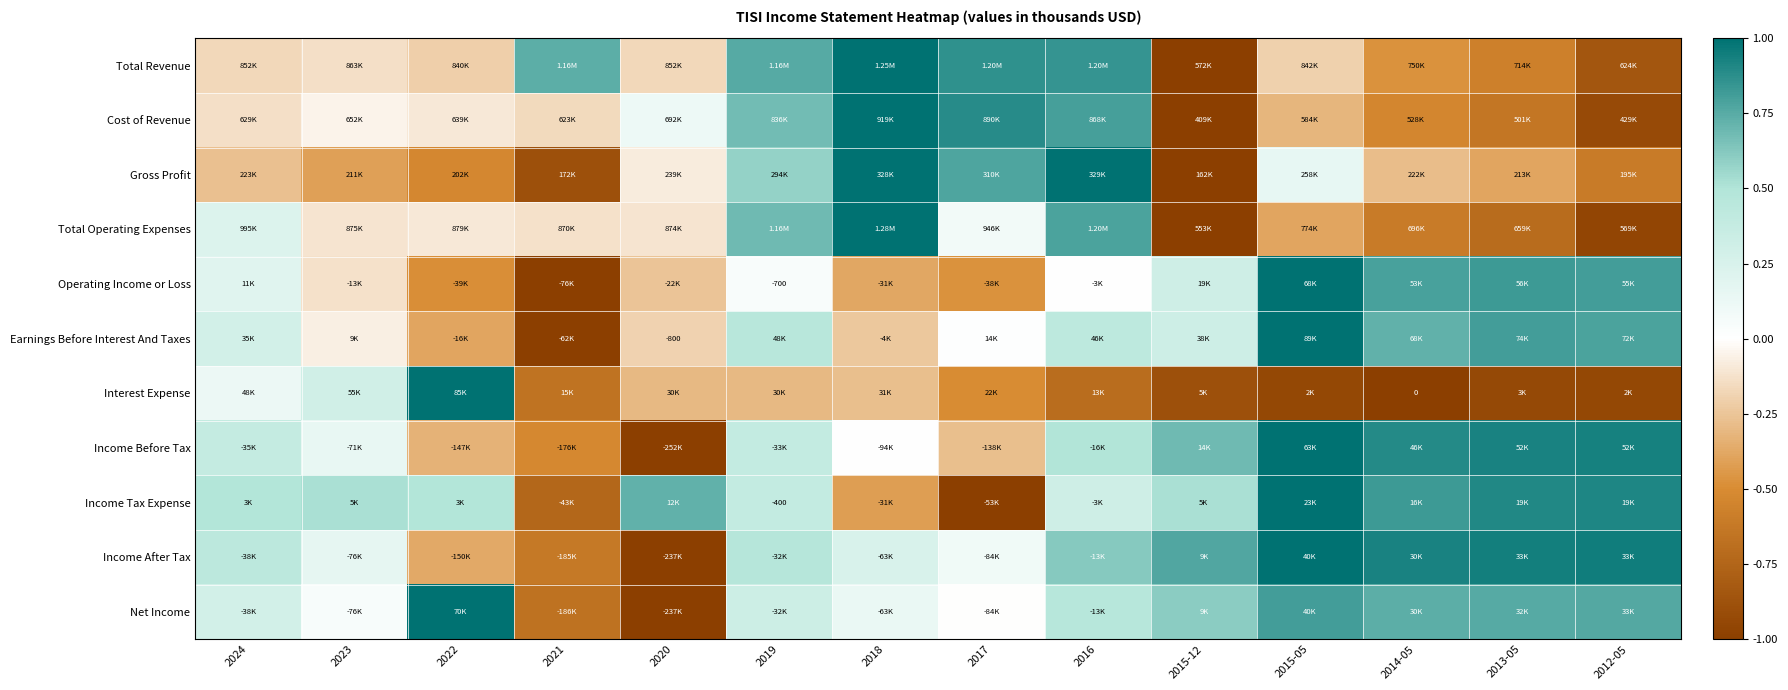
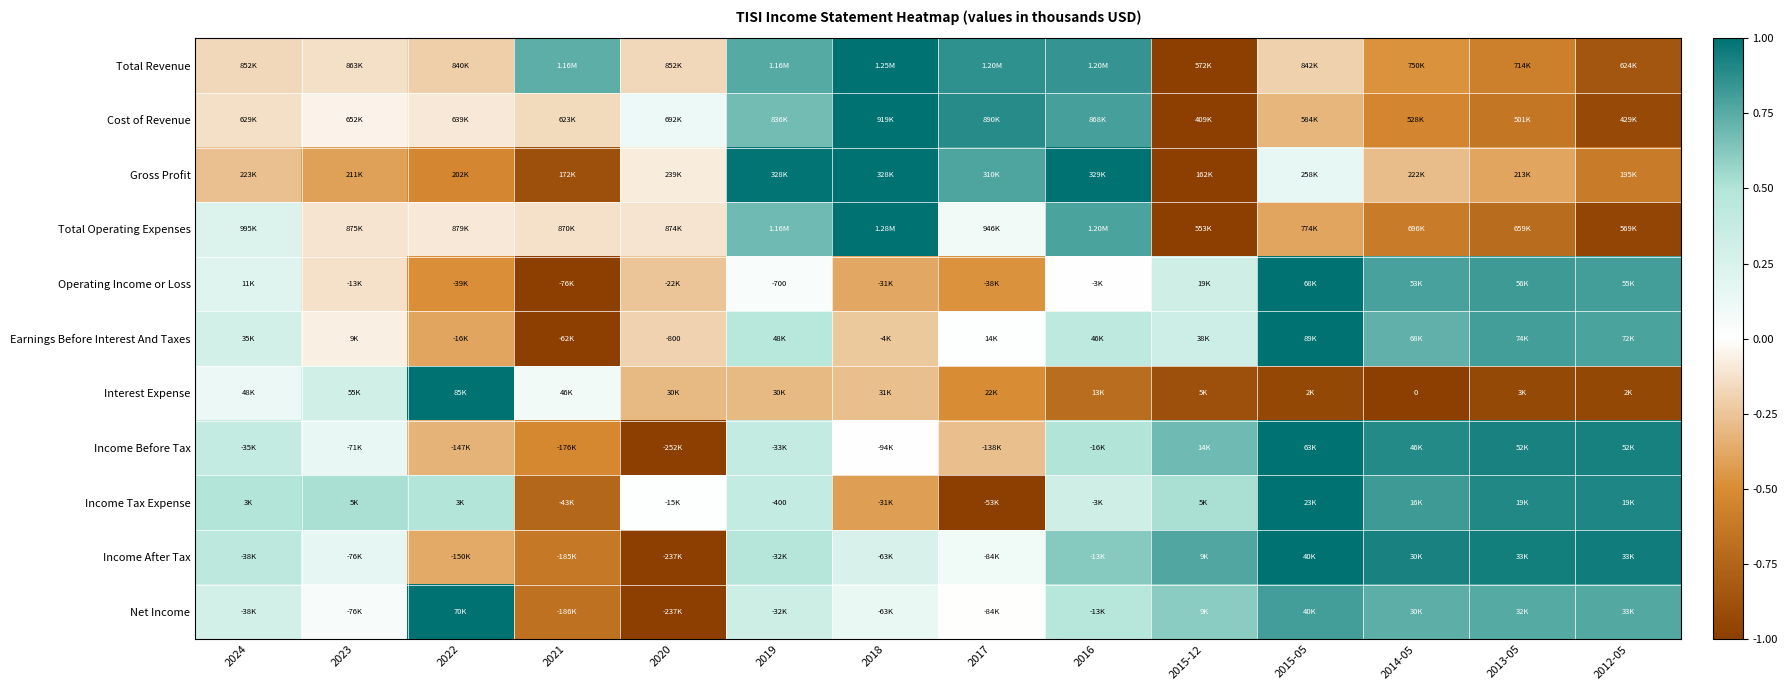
  {
    "Total Revenue": {
      "2024": "852K",
      "2023": "863K",
      "2022": "840K",
      "2021": "1.16M",
      "2020": "852K",
      "2019": "1.16M",
      "2018": "1.25M",
      "2017": "1.20M",
      "2016": "1.20M",
      "2015-12": "572K",
      "2015-05": "842K",
      "2014-05": "750K",
      "2013-05": "714K",
      "2012-05": "624K"
    },
    "Cost of Revenue": {
      "2024": "629K",
      "2023": "652K",
      "2022": "639K",
      "2021": "623K",
      "2020": "692K",
      "2019": "836K",
      "2018": "919K",
      "2017": "890K",
      "2016": "868K",
      "2015-12": "409K",
      "2015-05": "584K",
      "2014-05": "528K",
      "2013-05": "501K",
      "2012-05": "429K"
    },
    "Gross Profit": {
      "2024": "223K",
      "2023": "211K",
      "2022": "202K",
      "2021": "172K",
      "2020": "239K",
-     "2019": "294K",
+     "2019": "328K",
      "2018": "328K",
      "2017": "310K",
      "2016": "329K",
      "2015-12": "162K",
      "2015-05": "258K",
      "2014-05": "222K",
      "2013-05": "213K",
      "2012-05": "195K"
    },
    "Total Operating Expenses": {
      "2024": "995K",
      "2023": "875K",
      "2022": "879K",
      "2021": "870K",
      "2020": "874K",
      "2019": "1.16M",
      "2018": "1.28M",
      "2017": "946K",
      "2016": "1.20M",
      "2015-12": "553K",
      "2015-05": "774K",
      "2014-05": "696K",
      "2013-05": "659K",
      "2012-05": "569K"
    },
    "Operating Income or Loss": {
      "2024": "11K",
      "2023": "-13K",
      "2022": "-39K",
      "2021": "-76K",
      "2020": "-22K",
      "2019": "-700",
      "2018": "-31K",
      "2017": "-38K",
      "2016": "-3K",
      "2015-12": "19K",
      "2015-05": "68K",
      "2014-05": "53K",
      "2013-05": "56K",
      "2012-05": "55K"
    },
    "Earnings Before Interest And Taxes": {
      "2024": "35K",
      "2023": "9K",
      "2022": "-16K",
      "2021": "-62K",
      "2020": "-800",
      "2019": "48K",
      "2018": "-4K",
      "2017": "14K",
      "2016": "46K",
      "2015-12": "38K",
      "2015-05": "89K",
      "2014-05": "68K",
      "2013-05": "74K",
      "2012-05": "72K"
    },
    "Interest Expense": {
      "2024": "48K",
      "2023": "55K",
      "2022": "85K",
-     "2021": "15K",
+     "2021": "46K",
      "2020": "30K",
      "2019": "30K",
      "2018": "31K",
      "2017": "22K",
      "2016": "13K",
      "2015-12": "5K",
      "2015-05": "2K",
      "2014-05": "0",
      "2013-05": "3K",
      "2012-05": "2K"
    },
    "Income Before Tax": {
      "2024": "-35K",
      "2023": "-71K",
      "2022": "-147K",
      "2021": "-176K",
      "2020": "-252K",
      "2019": "-33K",
      "2018": "-94K",
      "2017": "-138K",
      "2016": "-16K",
      "2015-12": "14K",
      "2015-05": "63K",
      "2014-05": "46K",
      "2013-05": "52K",
      "2012-05": "52K"
    },
    "Income Tax Expense": {
      "2024": "3K",
      "2023": "5K",
      "2022": "3K",
      "2021": "-43K",
-     "2020": "12K",
+     "2020": "-15K",
      "2019": "-400",
      "2018": "-31K",
      "2017": "-53K",
      "2016": "-3K",
      "2015-12": "5K",
      "2015-05": "23K",
      "2014-05": "16K",
      "2013-05": "19K",
      "2012-05": "19K"
    },
    "Income After Tax": {
      "2024": "-38K",
      "2023": "-76K",
      "2022": "-150K",
      "2021": "-185K",
      "2020": "-237K",
      "2019": "-32K",
      "2018": "-63K",
      "2017": "-84K",
      "2016": "-13K",
      "2015-12": "9K",
      "2015-05": "40K",
      "2014-05": "30K",
      "2013-05": "33K",
      "2012-05": "33K"
    },
    "Net Income": {
      "2024": "-38K",
      "2023": "-76K",
      "2022": "70K",
      "2021": "-186K",
      "2020": "-237K",
      "2019": "-32K",
      "2018": "-63K",
      "2017": "-84K",
      "2016": "-13K",
      "2015-12": "9K",
      "2015-05": "40K",
      "2014-05": "30K",
      "2013-05": "32K",
      "2012-05": "33K"
    }
  }
